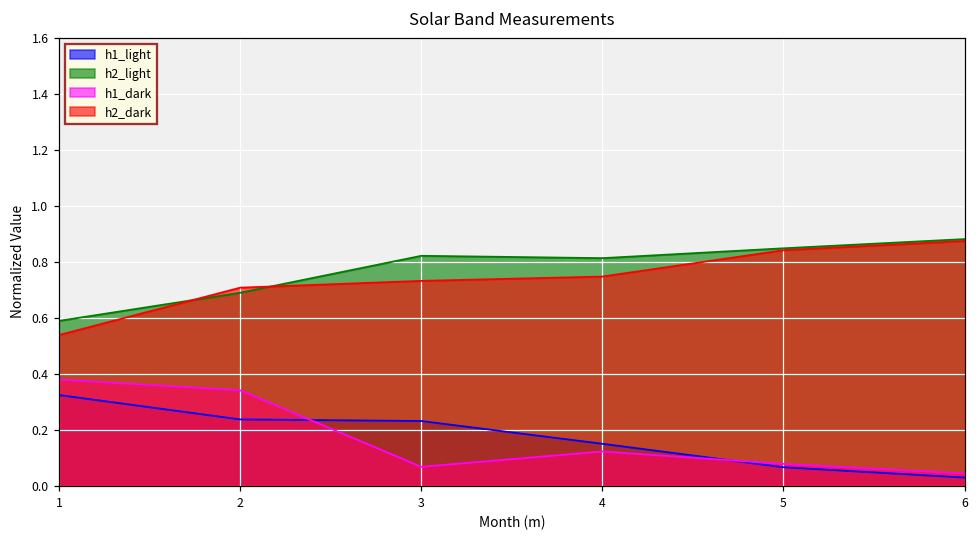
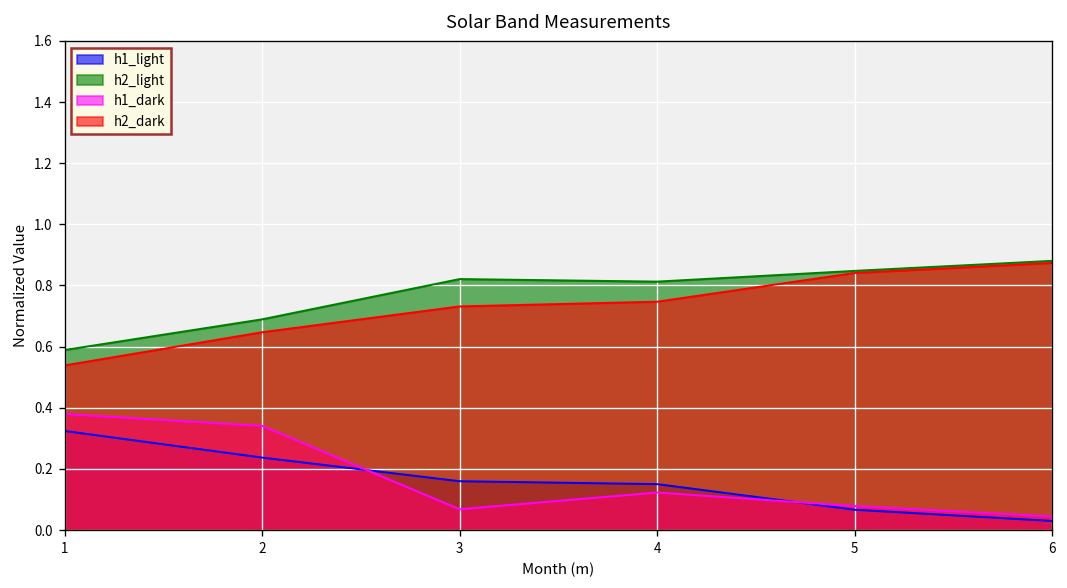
  {
    "h1_light": {
      "1": 0.32,
      "2": 0.24,
-     "3": 0.23,
+     "3": 0.16,
      "4": 0.15,
      "5": 0.07,
      "6": 0.03
    },
    "h2_light": {
      "1": 0.59,
      "2": 0.69,
      "3": 0.82,
      "4": 0.81
    },
    "h1_dark": {
      "1": 0.38,
      "2": 0.34,
      "3": 0.07,
      "4": 0.12,
      "5": 0.08,
      "6": 0.04
    },
    "h2_dark": {
      "1": 0.54,
-     "2": 0.71,
+     "2": 0.65,
      "3": 0.73,
      "4": 0.75
    }
  }
